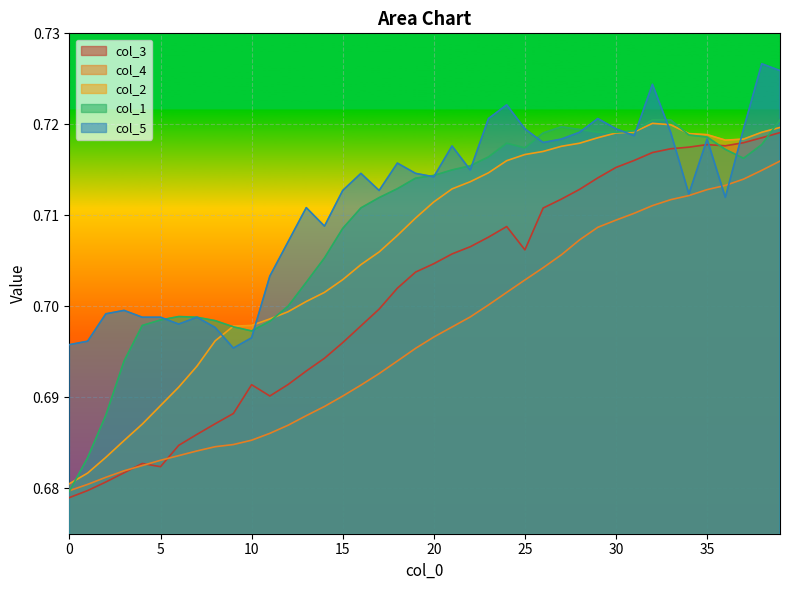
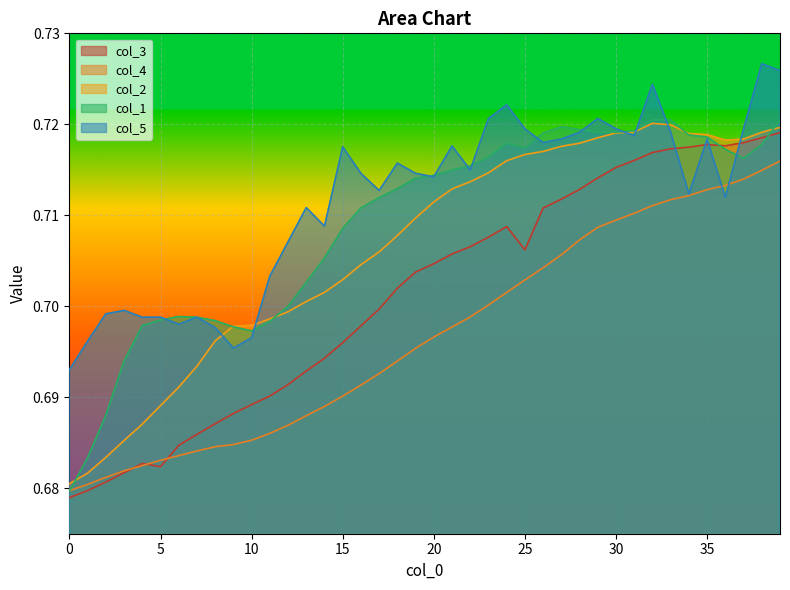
  {
    "col_3": {
      "0": 0.679,
      "5": 0.682,
-     "10": 0.691,
+     "10": 0.689,
      "15": 0.696,
      "20": 0.705,
      "25": 0.706,
      "30": 0.715,
      "35": 0.718
    },
    "col_1": {
      "5": 0.698,
      "10": 0.697,
      "15": 0.709,
      "25": 0.717
    },
    "col_5": {
-     "0": 0.696,
+     "0": 0.693,
      "5": 0.699,
      "10": 0.697,
-     "15": 0.713,
+     "15": 0.718,
      "25": 0.720,
      "30": 0.720
    }
  }
